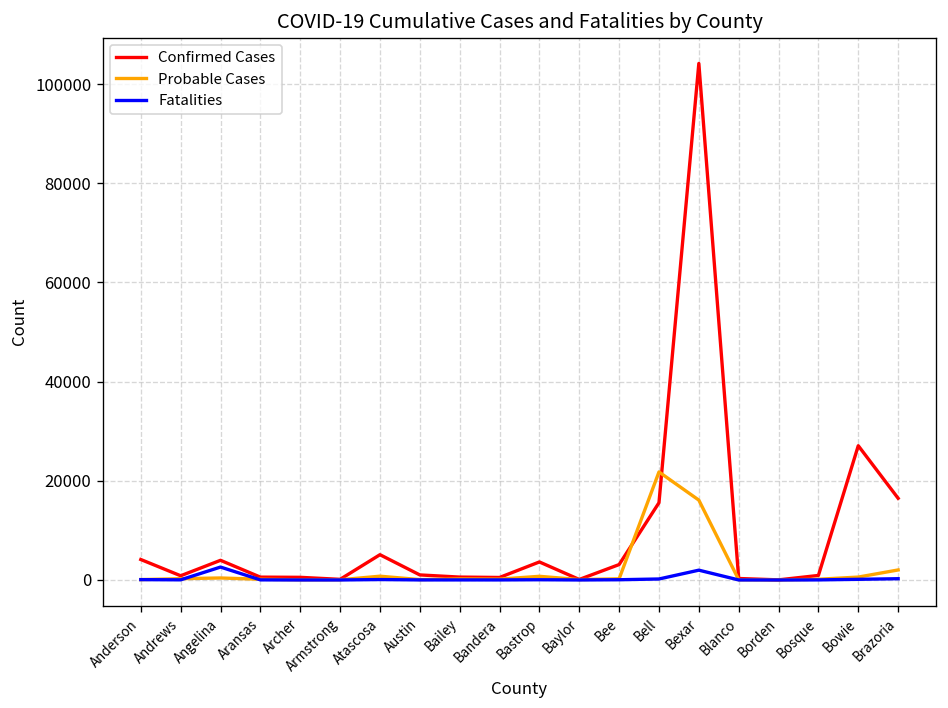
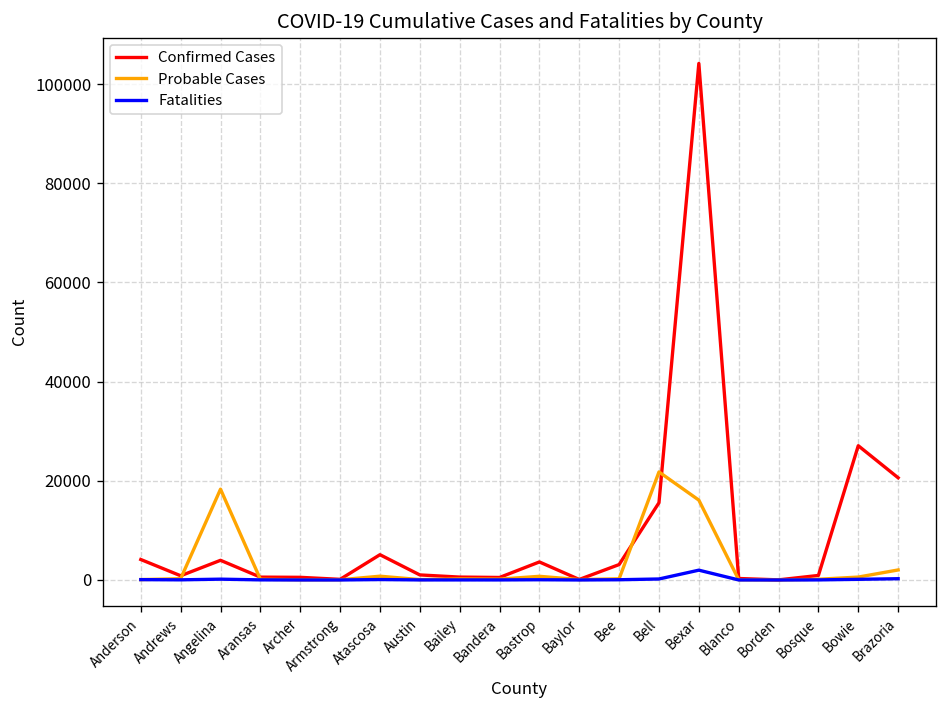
  {
    "Confirmed Cases": {
      "Anderson": 4000,
      "Angelina": 4000,
      "Atascosa": 5000,
      "Austin": 1000,
      "Bastrop": 4000,
      "Bee": 3000,
      "Bell": 16000,
      "Bexar": 104000,
      "Bosque": 1000,
      "Bowie": 27000,
-     "Brazoria": 16000
+     "Brazoria": 21000
    },
    "Probable Cases": {
-     "Angelina": 0,
+     "Angelina": 18000,
      "Atascosa": 1000,
      "Bastrop": 1000,
      "Bell": 22000,
      "Bexar": 16000,
      "Brazoria": 2000
    },
    "Fatalities": {
-     "Angelina": 3000,
+     "Angelina": 0,
      "Atascosa": 0,
      "Bastrop": 0,
      "Bell": 0,
      "Bexar": 2000,
      "Brazoria": 0
    }
  }
